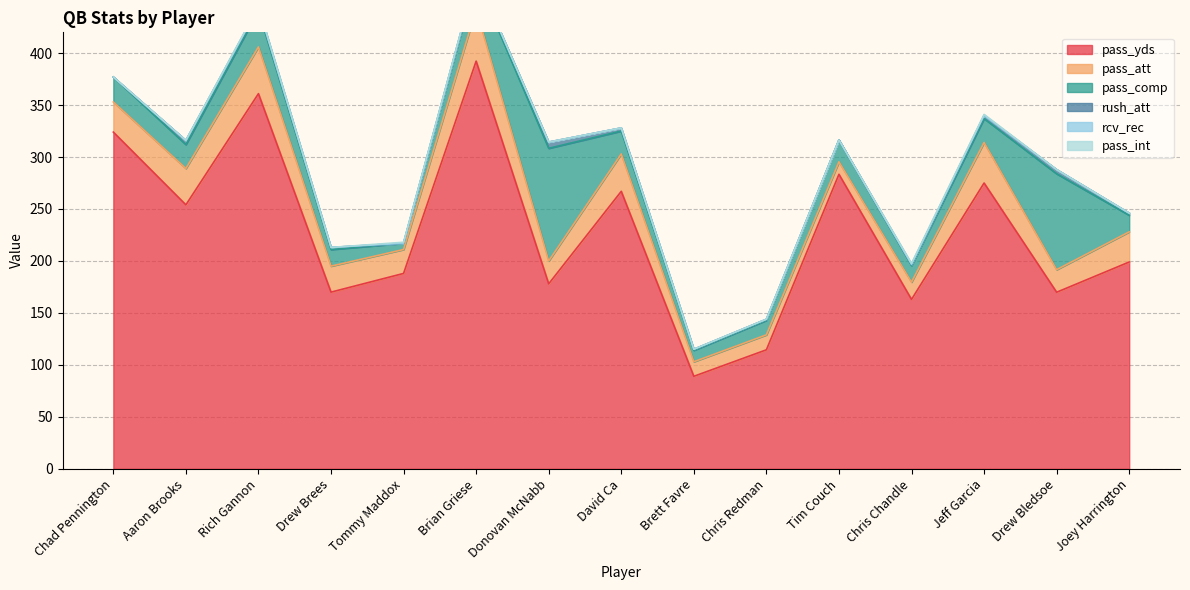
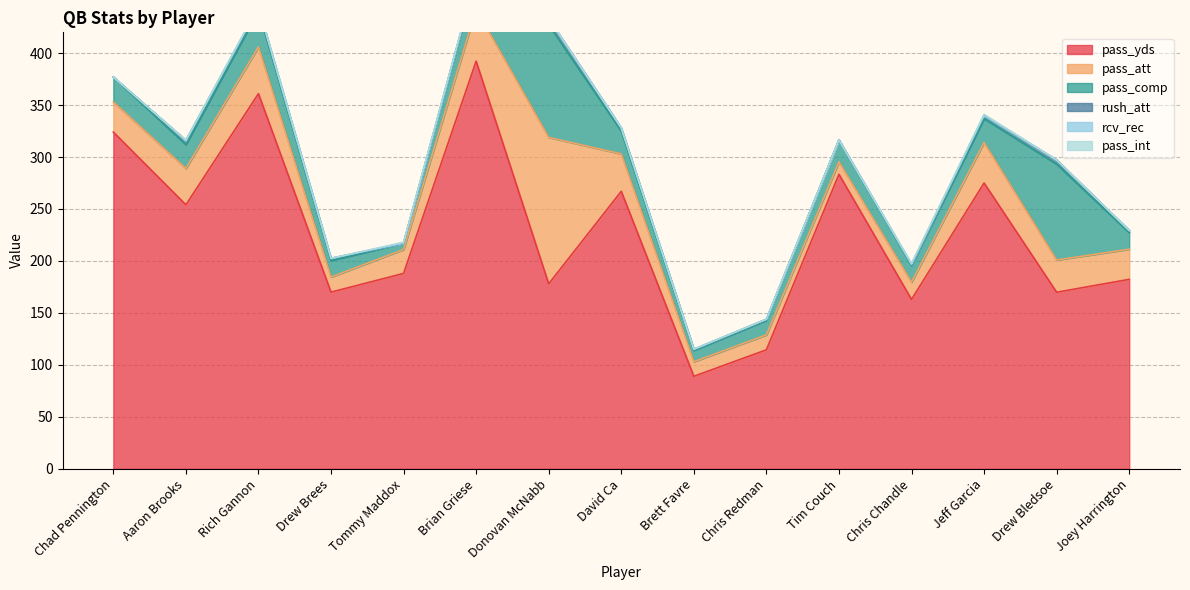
  {
    "pass_yds": {
      "Chad Pennington": 324,
      "Aaron Brooks": 254,
      "Rich Gannon": 361,
      "Drew Brees": 170,
      "Tommy Maddox": 188,
      "Brian Griese": 392,
      "Donovan McNabb": 178,
      "David Ca": 267,
      "Brett Favre": 89,
      "Chris Redman": 115,
      "Tim Couch": 283,
      "Chris Chandle": 163,
      "Jeff Garcia": 275,
      "Drew Bledsoe": 170,
-     "Joey Harrington": 199
+     "Joey Harrington": 182
    },
    "pass_att": {
      "Chad Pennington": 29,
      "Aaron Brooks": 35,
      "Rich Gannon": 45,
-     "Drew Brees": 25,
+     "Drew Brees": 15,
      "Tommy Maddox": 23,
-     "Donovan McNabb": 22,
+     "Donovan McNabb": 141,
      "David Ca": 36,
      "Brett Favre": 14,
      "Chris Redman": 14,
      "Tim Couch": 12,
      "Chris Chandle": 17,
      "Jeff Garcia": 39,
-     "Drew Bledsoe": 22,
+     "Drew Bledsoe": 31,
      "Joey Harrington": 29
    },
    "pass_comp": {
      "Aaron Brooks": 23,
      "David Ca": 22,
      "Jeff Garcia": 23,
      "Drew Bledsoe": 92
    }
  }
